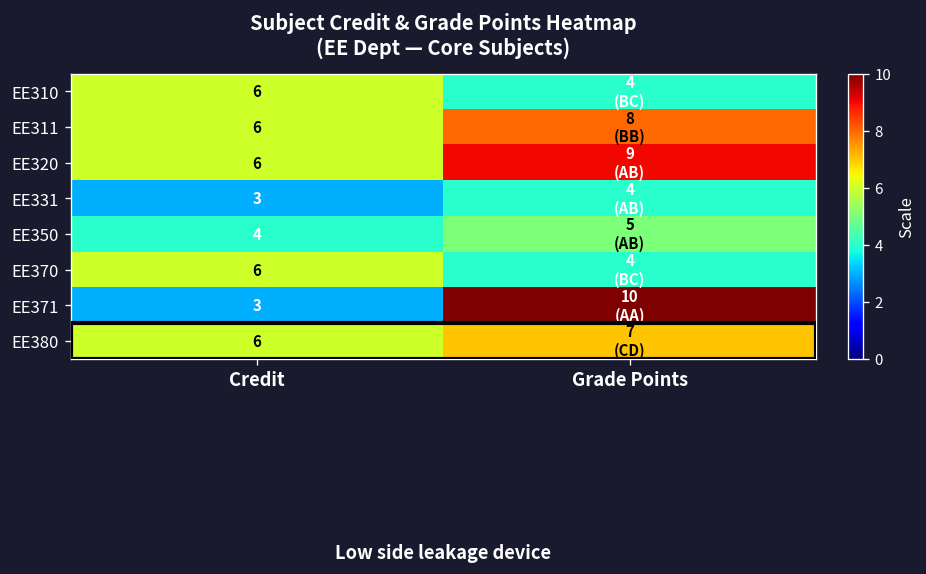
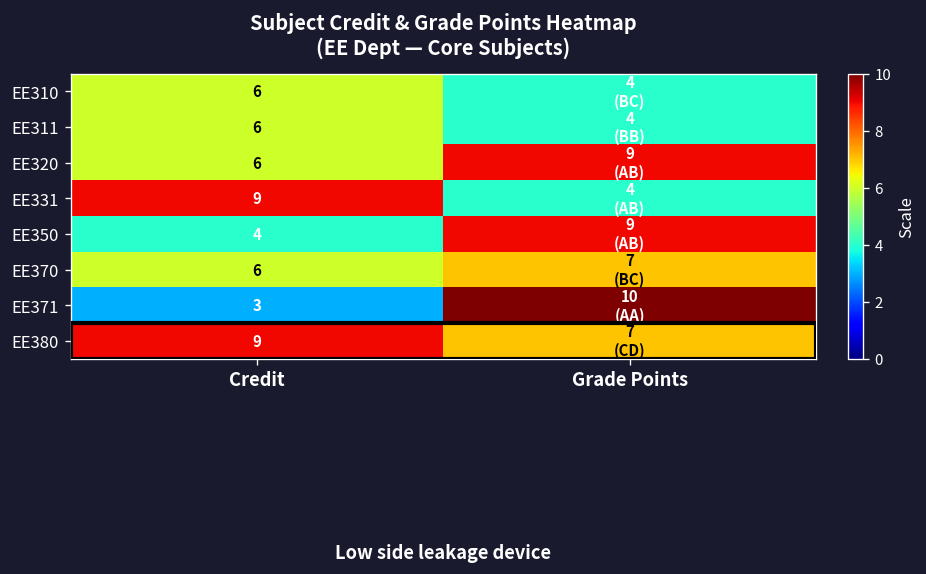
  {
    "EE310": {
      "Credit": 6,
      "Grade Points": 4
    },
    "EE311": {
      "Credit": 6,
-     "Grade Points": 8
+     "Grade Points": 4
    },
    "EE320": {
      "Credit": 6,
      "Grade Points": 9
    },
    "EE331": {
-     "Credit": 3,
+     "Credit": 9,
      "Grade Points": 4
    },
    "EE350": {
      "Credit": 4,
-     "Grade Points": 5
+     "Grade Points": 9
    },
    "EE370": {
      "Credit": 6,
-     "Grade Points": 4
+     "Grade Points": 7
    },
    "EE371": {
      "Credit": 3,
      "Grade Points": 10
    },
    "EE380": {
-     "Credit": 6,
+     "Credit": 9,
      "Grade Points": 7
    }
  }
